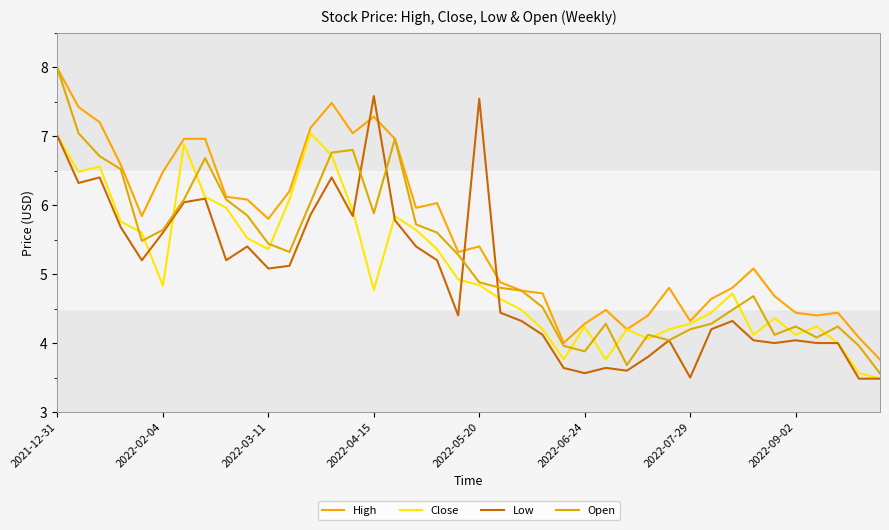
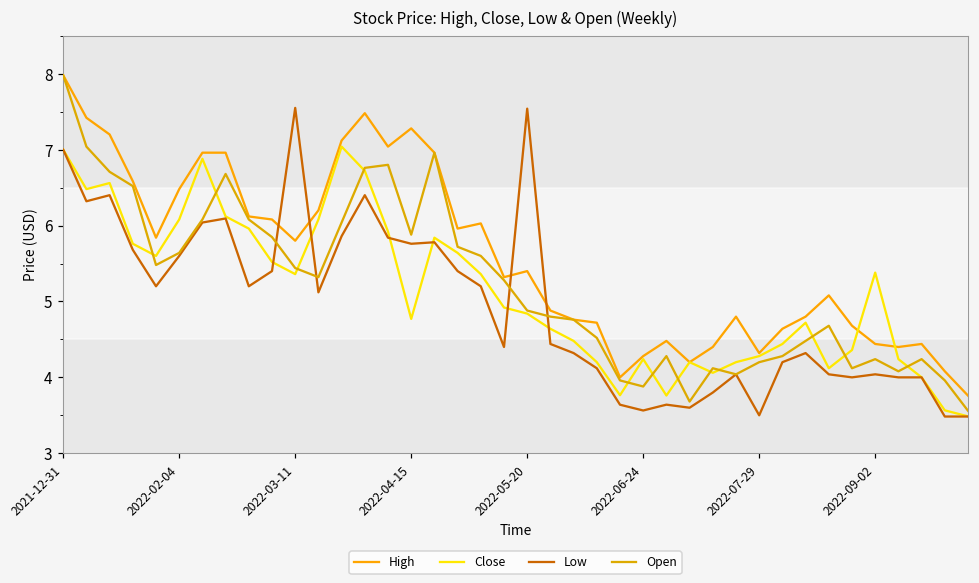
  {
    "Close": {
-     "2022-02-04": 4.8,
+     "2022-02-04": 6.1,
      "2022-03-11": 5.4,
      "2022-04-15": 4.8,
      "2022-05-20": 4.8,
      "2022-06-24": 4.2,
      "2022-07-29": 4.3,
-     "2022-09-02": 4.1
+     "2022-09-02": 5.4
    },
    "Low": {
      "2022-02-04": 5.6,
-     "2022-03-11": 5.1,
-     "2022-04-15": 7.6,
+     "2022-03-11": 7.6,
+     "2022-04-15": 5.8,
      "2022-05-20": 7.5,
      "2022-06-24": 3.6,
      "2022-07-29": 3.5,
      "2022-09-02": 4.0
    }
  }
